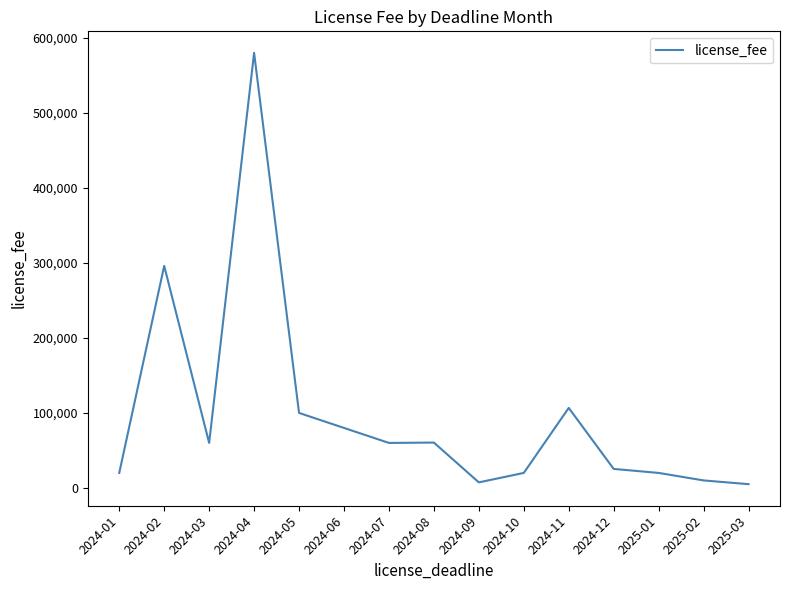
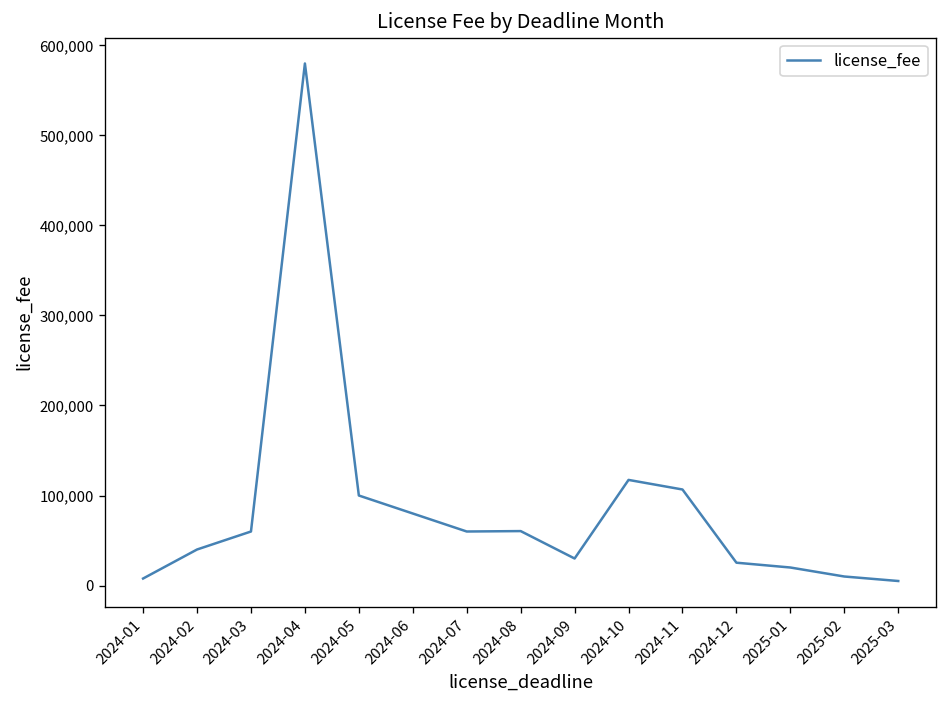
  {
-   "2024-01": "20,000",
-   "2024-02": "300,000",
+   "2024-01": "10,000",
+   "2024-02": "40,000",
    "2024-03": "60,000",
    "2024-04": "580,000",
    "2024-05": "100,000",
    "2024-06": "80,000",
    "2024-07": "60,000",
    "2024-08": "60,000",
-   "2024-09": "10,000",
-   "2024-10": "20,000",
+   "2024-09": "30,000",
+   "2024-10": "120,000",
    "2024-11": "110,000",
    "2024-12": "30,000",
    "2025-01": "20,000",
    "2025-02": "10,000",
    "2025-03": "10,000"
  }
